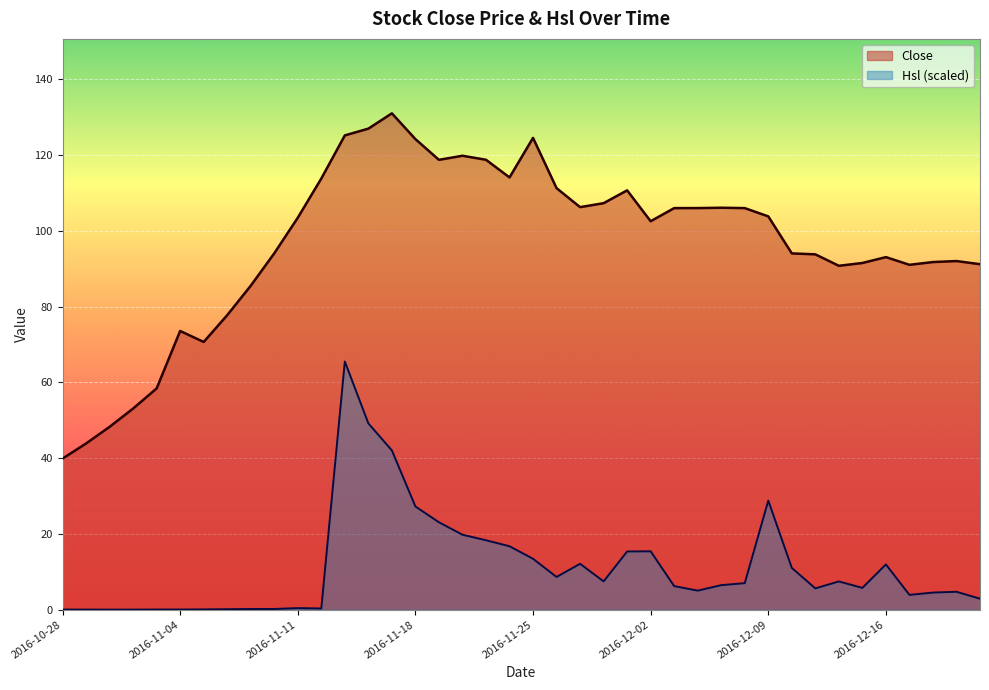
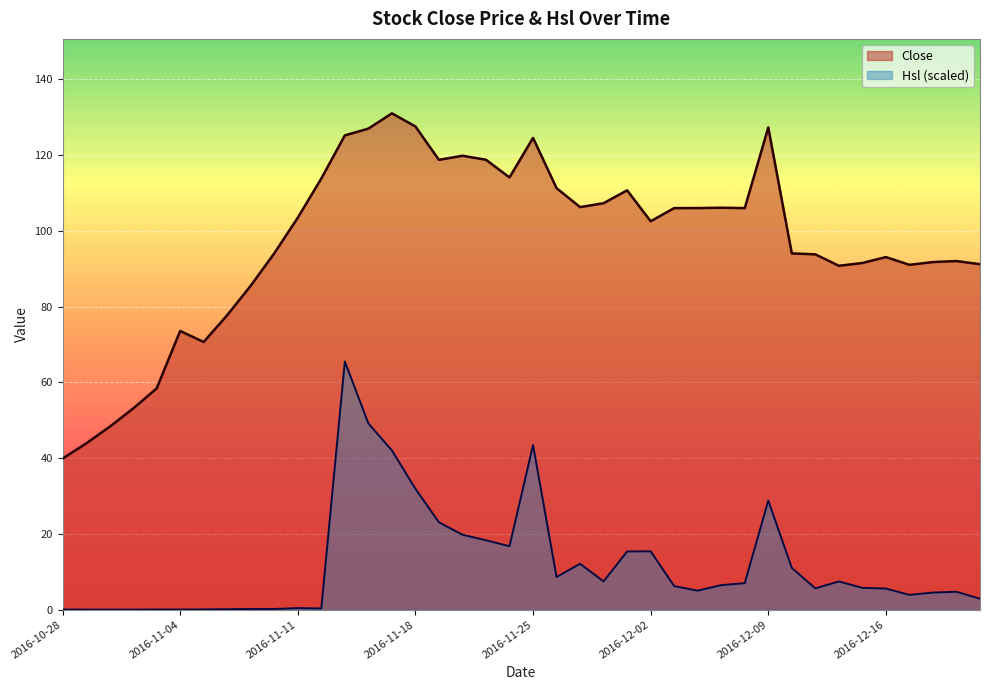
  {
    "Close": {
      "2016-10-28": 40,
      "2016-11-04": 74,
      "2016-11-11": 103,
-     "2016-11-18": 124,
+     "2016-11-18": 128,
      "2016-11-25": 125,
      "2016-12-02": 103,
-     "2016-12-09": 104,
+     "2016-12-09": 127,
      "2016-12-16": 93
    },
    "Hsl (scaled)": {
      "2016-10-28": 0,
      "2016-11-04": 0,
      "2016-11-11": 0,
-     "2016-11-18": 27,
-     "2016-11-25": 13,
+     "2016-11-18": 32,
+     "2016-11-25": 43,
      "2016-12-02": 15,
      "2016-12-09": 29,
-     "2016-12-16": 12
+     "2016-12-16": 6
    }
  }
